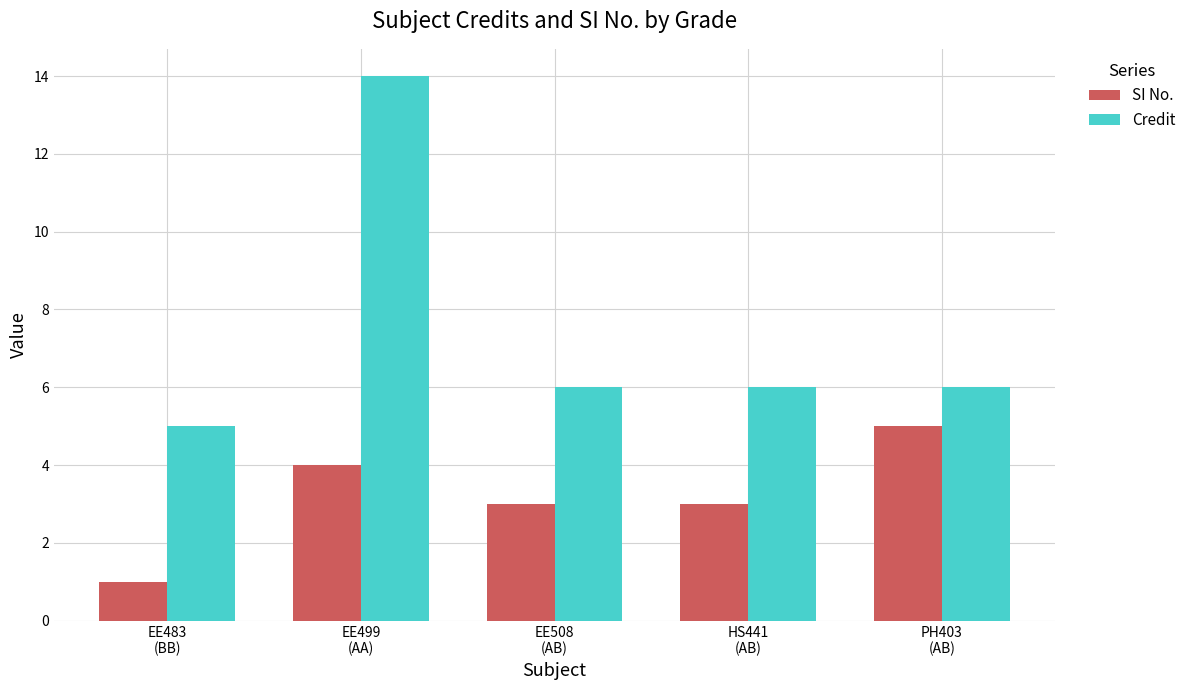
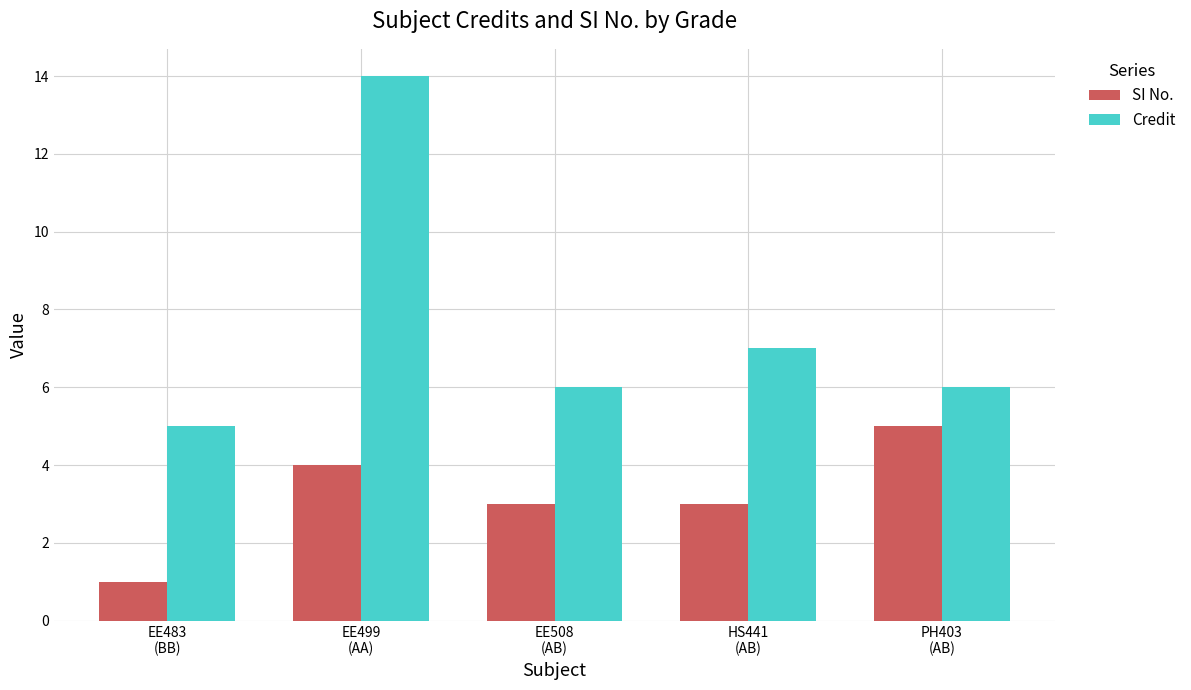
  {
    "SI No.": {
      "EE483 (BB)": 1,
      "EE499 (AA)": 4,
      "EE508 (AB)": 3,
      "HS441 (AB)": 3,
      "PH403 (AB)": 5
    },
    "Credit": {
      "EE483 (BB)": 5,
      "EE499 (AA)": 14,
      "EE508 (AB)": 6,
-     "HS441 (AB)": 6,
+     "HS441 (AB)": 7,
      "PH403 (AB)": 6
    }
  }
